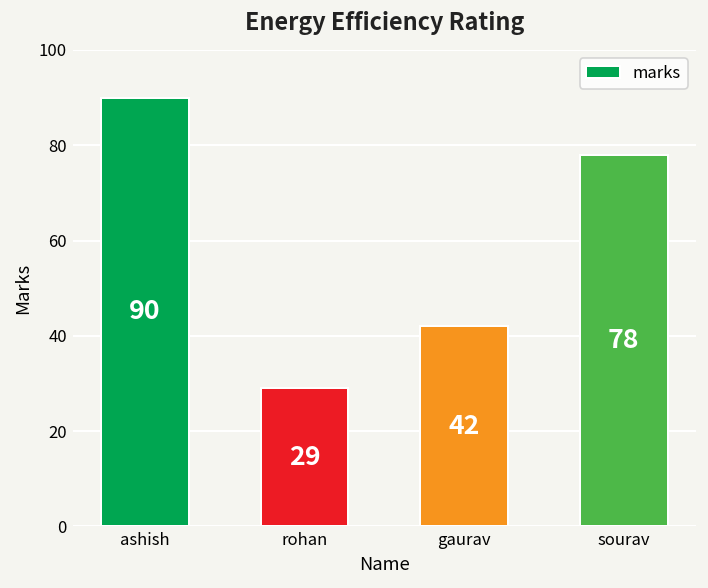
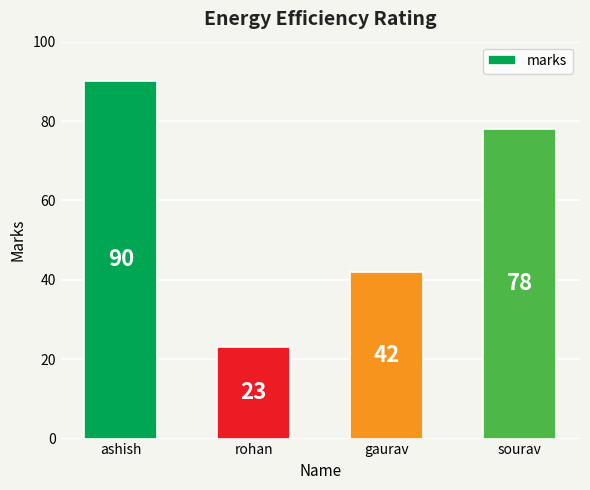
  {
    "ashish": 90,
-   "rohan": 29,
+   "rohan": 23,
    "gaurav": 42,
    "sourav": 78
  }
